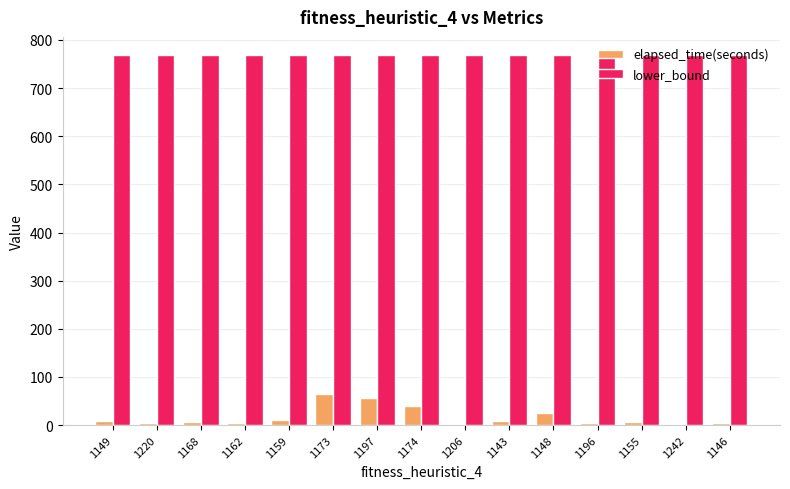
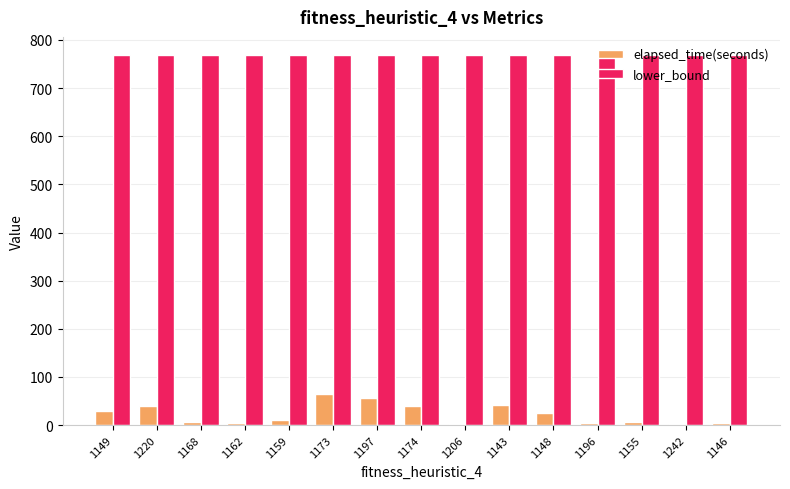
  {
    "elapsed_time(seconds)": {
-     "1149": 10,
-     "1220": 0,
+     "1149": 30,
+     "1220": 40,
      "1168": 10,
      "1159": 10,
      "1173": 60,
      "1197": 60,
      "1174": 40,
-     "1143": 10,
+     "1143": 40,
      "1148": 30,
      "1155": 10
    },
    "lower_bound": {
      "1149": 770,
      "1220": 770,
      "1168": 770,
      "1162": 770,
      "1159": 770,
      "1173": 770,
      "1197": 770,
      "1174": 770,
      "1206": 770,
      "1143": 770,
      "1148": 770,
      "1196": 770,
      "1155": 770,
      "1242": 770,
      "1146": 770
    }
  }
